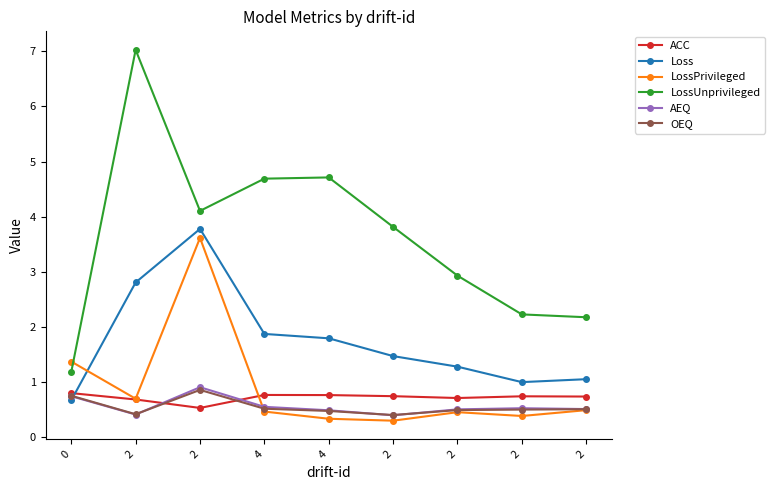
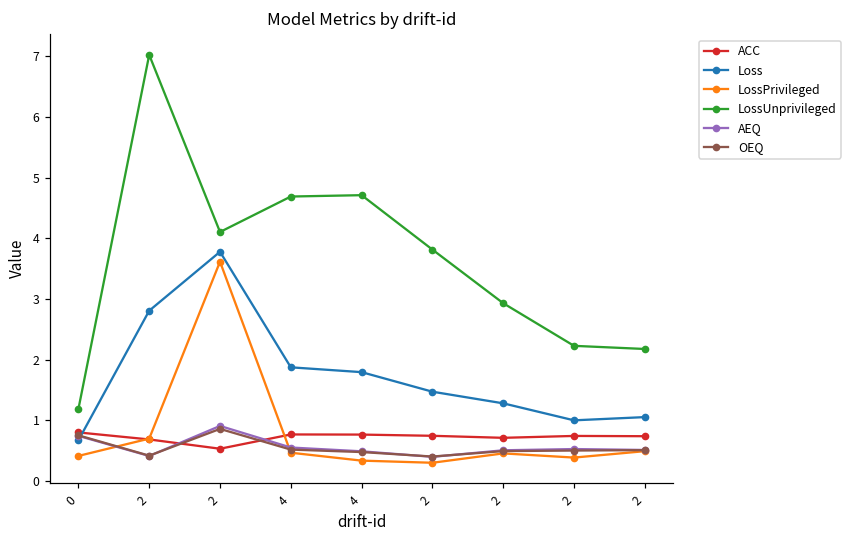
  {
    "ACC": {
      "0": 0.8
    },
    "Loss": {
      "0": 0.7
    },
    "LossPrivileged": {
-     "0": 1.4
+     "0": 0.4
    },
    "LossUnprivileged": {
      "0": 1.2
    }
  }
